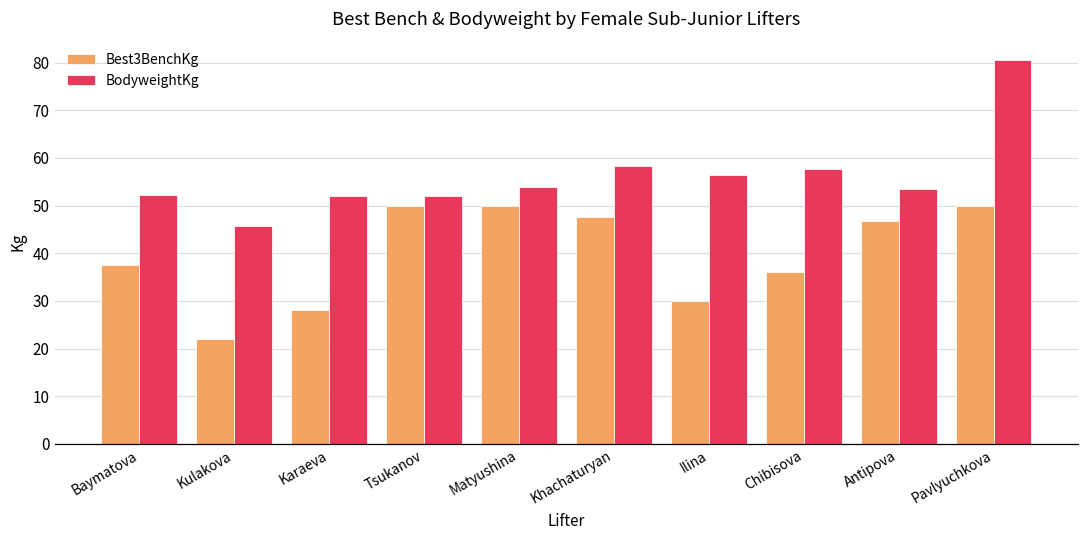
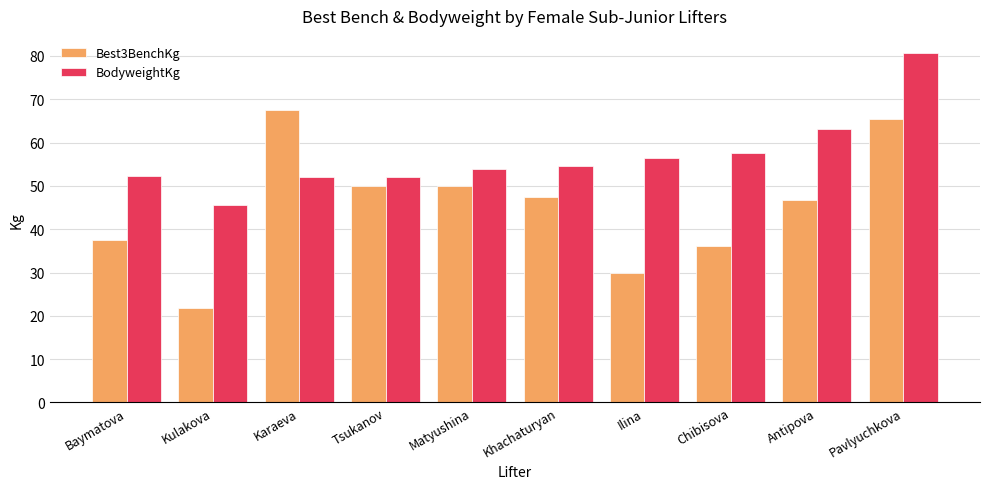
  {
    "Best3BenchKg": {
      "Baymatova": 38,
      "Kulakova": 22,
-     "Karaeva": 28,
+     "Karaeva": 68,
      "Tsukanov": 50,
      "Matyushina": 50,
      "Khachaturyan": 48,
      "Ilina": 30,
      "Chibisova": 36,
      "Antipova": 47,
-     "Pavlyuchkova": 50
+     "Pavlyuchkova": 65
    },
    "BodyweightKg": {
      "Baymatova": 52,
      "Kulakova": 46,
      "Karaeva": 52,
      "Tsukanov": 52,
      "Matyushina": 54,
-     "Khachaturyan": 58,
+     "Khachaturyan": 55,
      "Ilina": 56,
      "Chibisova": 58,
-     "Antipova": 54,
+     "Antipova": 63,
      "Pavlyuchkova": 81
    }
  }
